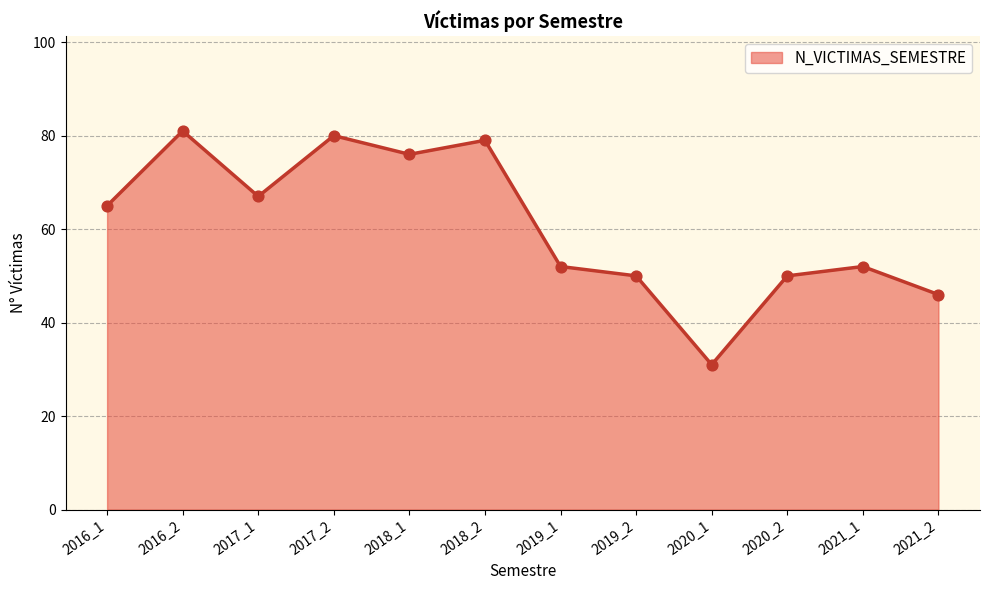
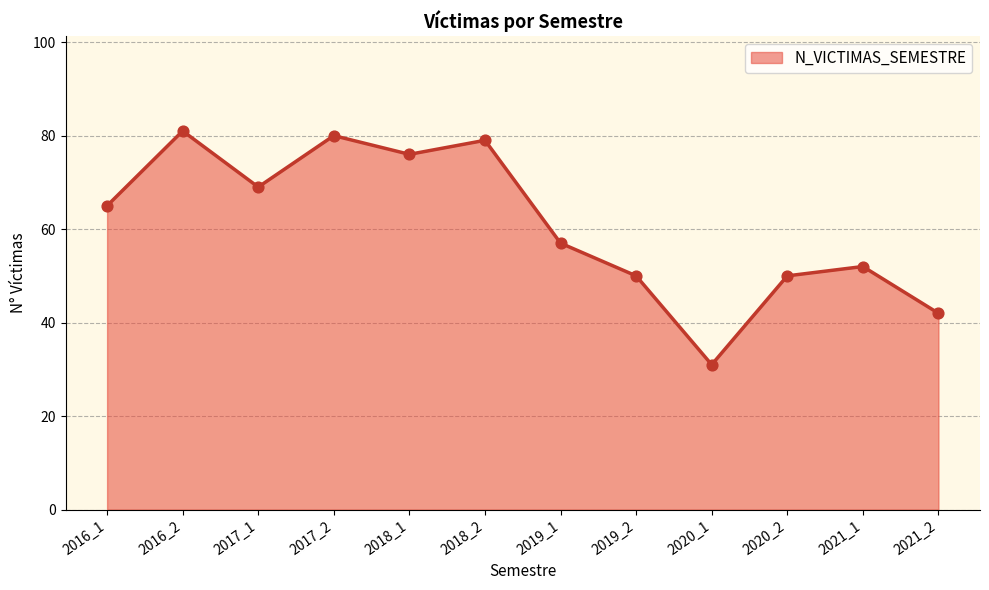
  {
    "2016_1": 65,
    "2016_2": 81,
-   "2017_1": 67,
+   "2017_1": 69,
    "2017_2": 80,
    "2018_1": 76,
    "2018_2": 79,
-   "2019_1": 52,
+   "2019_1": 57,
    "2019_2": 50,
    "2020_1": 31,
    "2020_2": 50,
    "2021_1": 52,
-   "2021_2": 46
+   "2021_2": 42
  }
